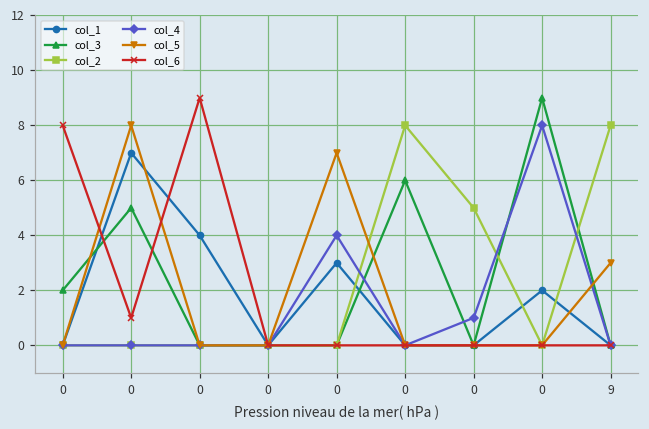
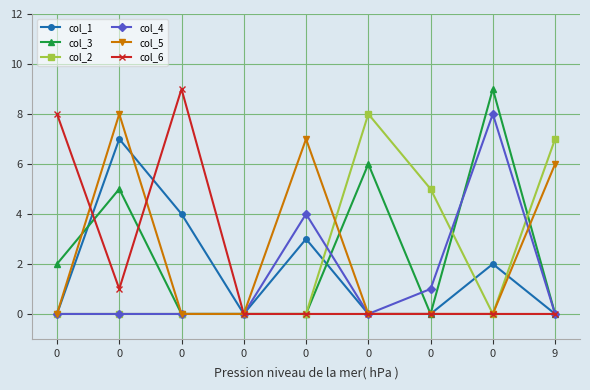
  {
    "col_2": {
-     "9": 8
+     "9": 7
    },
    "col_5": {
-     "9": 3
+     "9": 6
    }
  }
